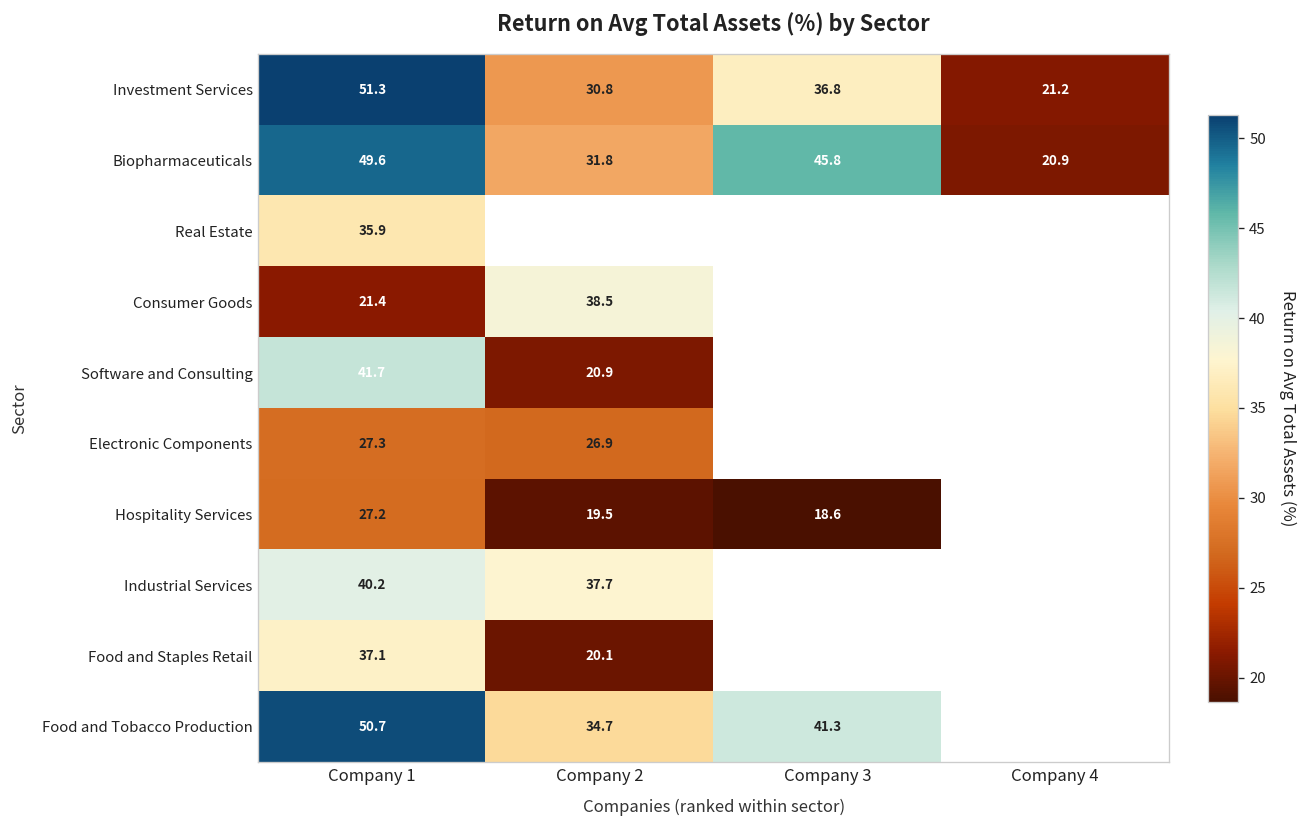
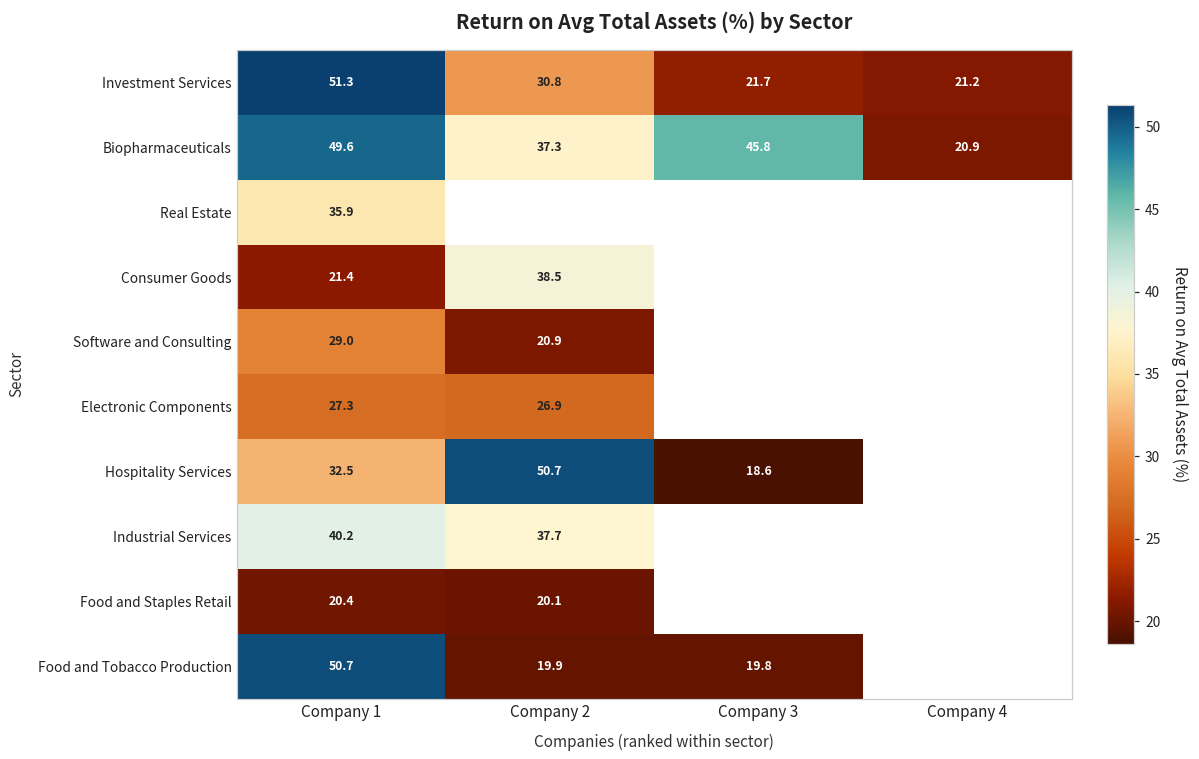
  {
    "Investment Services": {
      "Company 1": 51.3,
      "Company 2": 30.8,
-     "Company 3": 36.8,
+     "Company 3": 21.7,
      "Company 4": 21.2
    },
    "Biopharmaceuticals": {
      "Company 1": 49.6,
-     "Company 2": 31.8,
+     "Company 2": 37.3,
      "Company 3": 45.8,
      "Company 4": 20.9
    },
    "Real Estate": {
      "Company 1": 35.9
    },
    "Consumer Goods": {
      "Company 1": 21.4,
      "Company 2": 38.5
    },
    "Software and Consulting": {
-     "Company 1": 41.7,
+     "Company 1": 29.0,
      "Company 2": 20.9
    },
    "Electronic Components": {
      "Company 1": 27.3,
      "Company 2": 26.9
    },
    "Hospitality Services": {
-     "Company 1": 27.2,
-     "Company 2": 19.5,
+     "Company 1": 32.5,
+     "Company 2": 50.7,
      "Company 3": 18.6
    },
    "Industrial Services": {
      "Company 1": 40.2,
      "Company 2": 37.7
    },
    "Food and Staples Retail": {
-     "Company 1": 37.1,
+     "Company 1": 20.4,
      "Company 2": 20.1
    },
    "Food and Tobacco Production": {
      "Company 1": 50.7,
-     "Company 2": 34.7,
-     "Company 3": 41.3
+     "Company 2": 19.9,
+     "Company 3": 19.8
    }
  }
